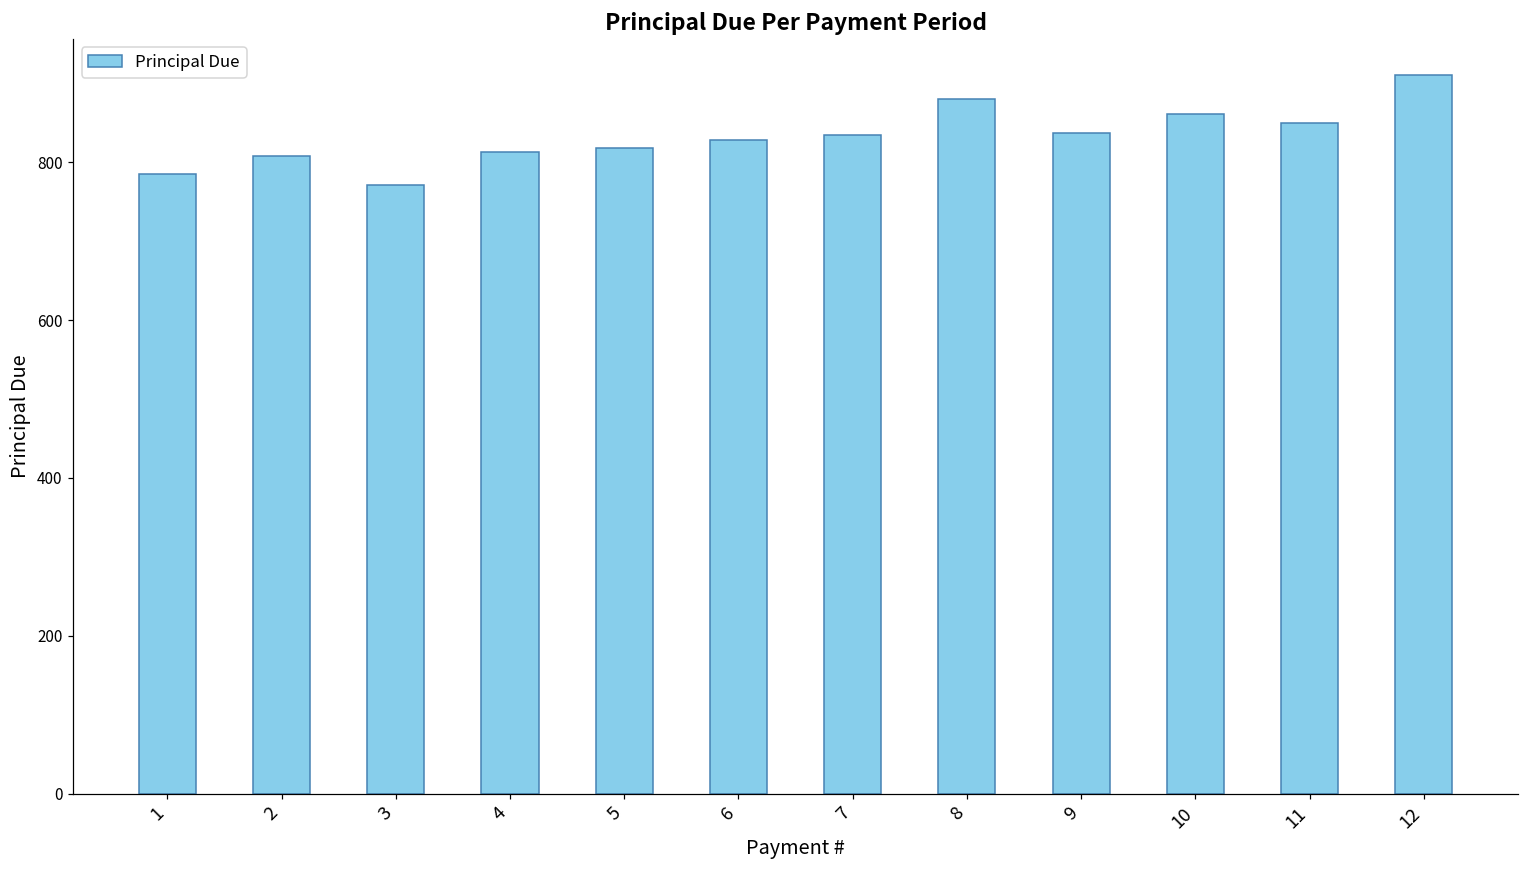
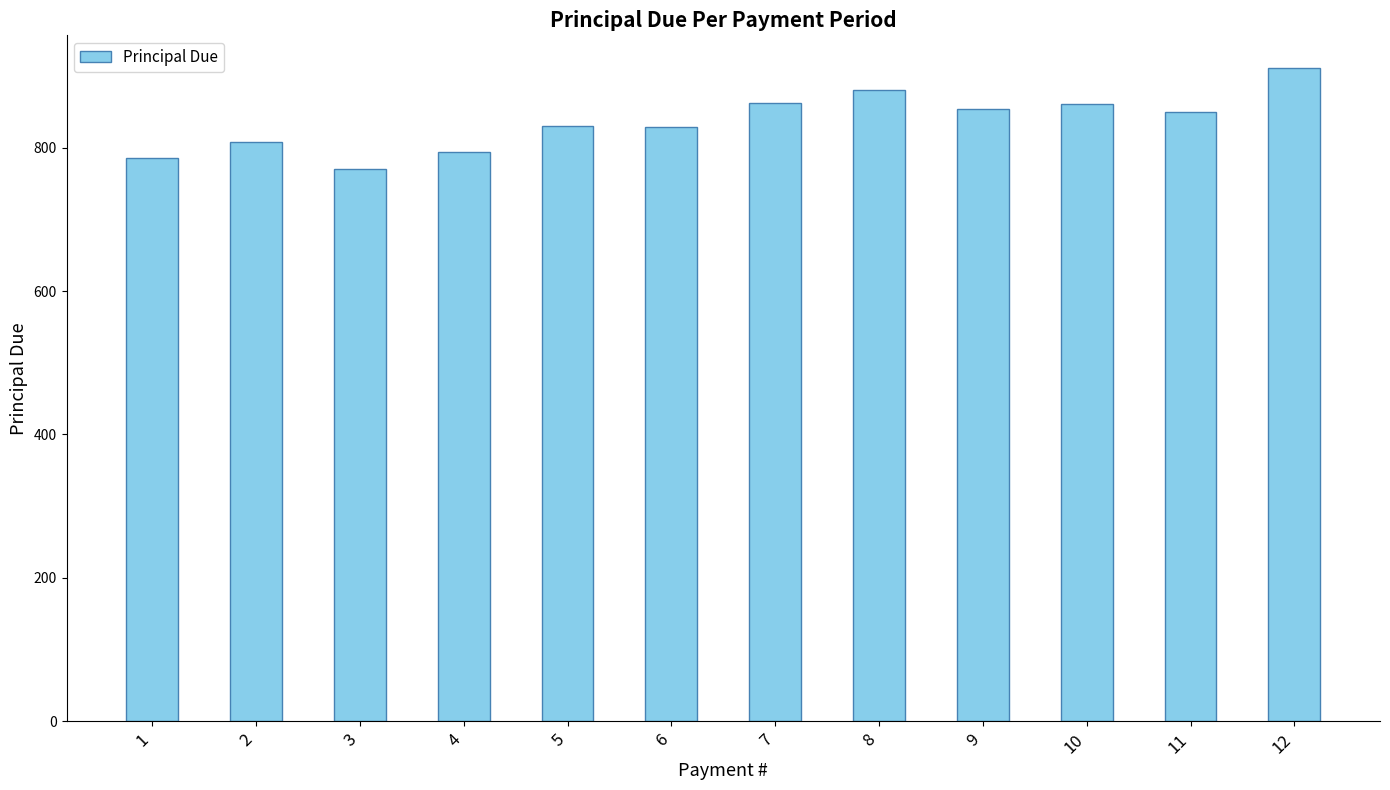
  {
    "1": 790,
    "2": 810,
    "3": 770,
-   "4": 810,
-   "5": 820,
+   "4": 790,
+   "5": 830,
    "6": 830,
-   "7": 830,
+   "7": 860,
    "8": 880,
-   "9": 840,
+   "9": 850,
    "10": 860,
    "11": 850,
    "12": 910
  }
